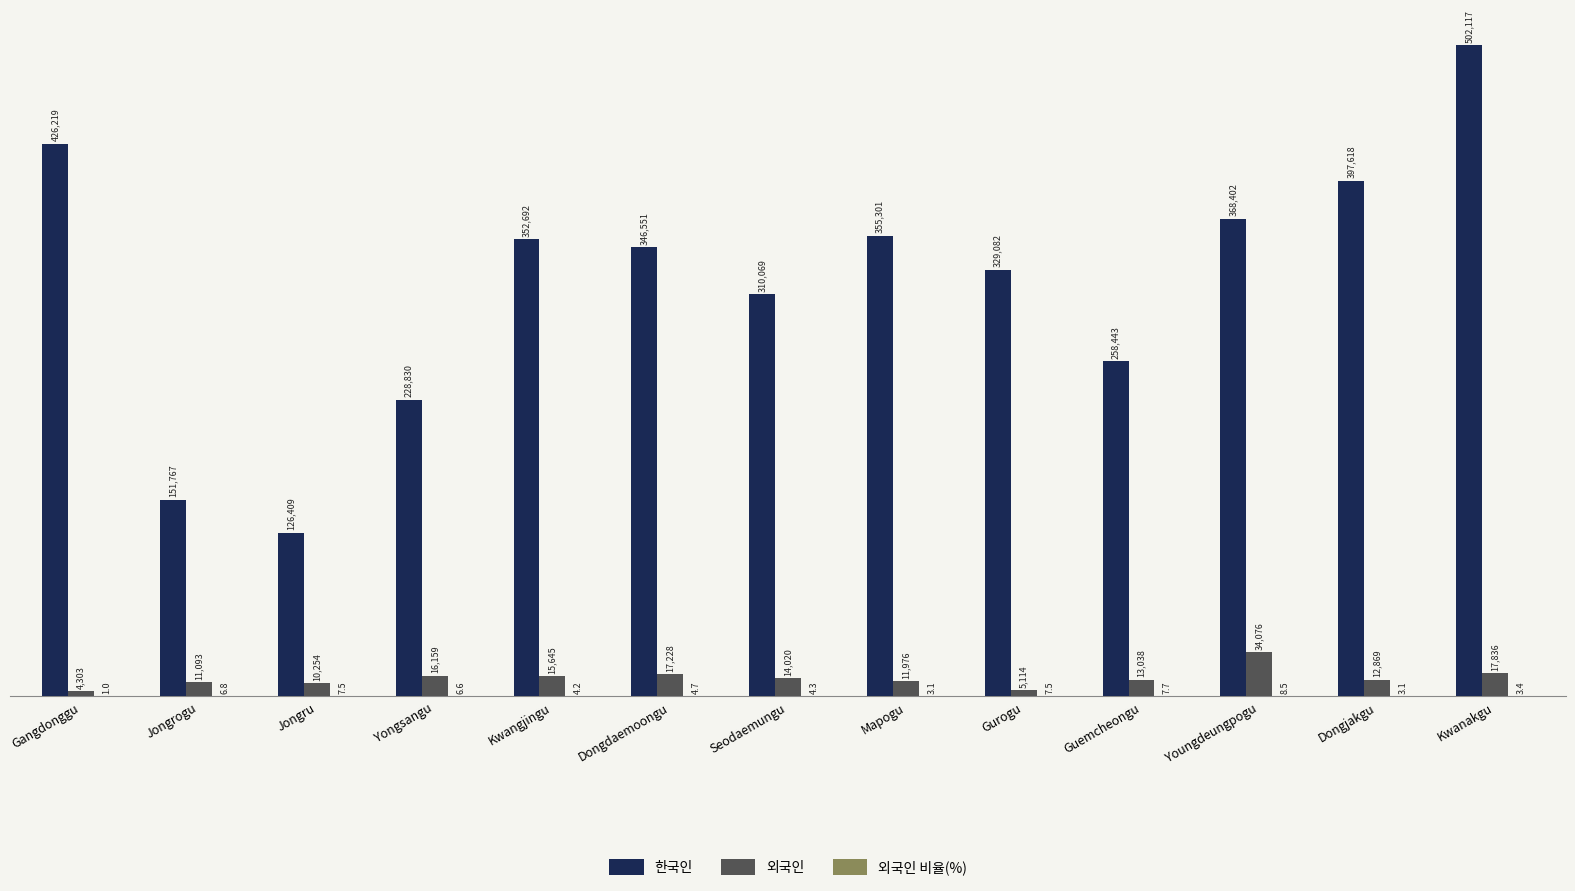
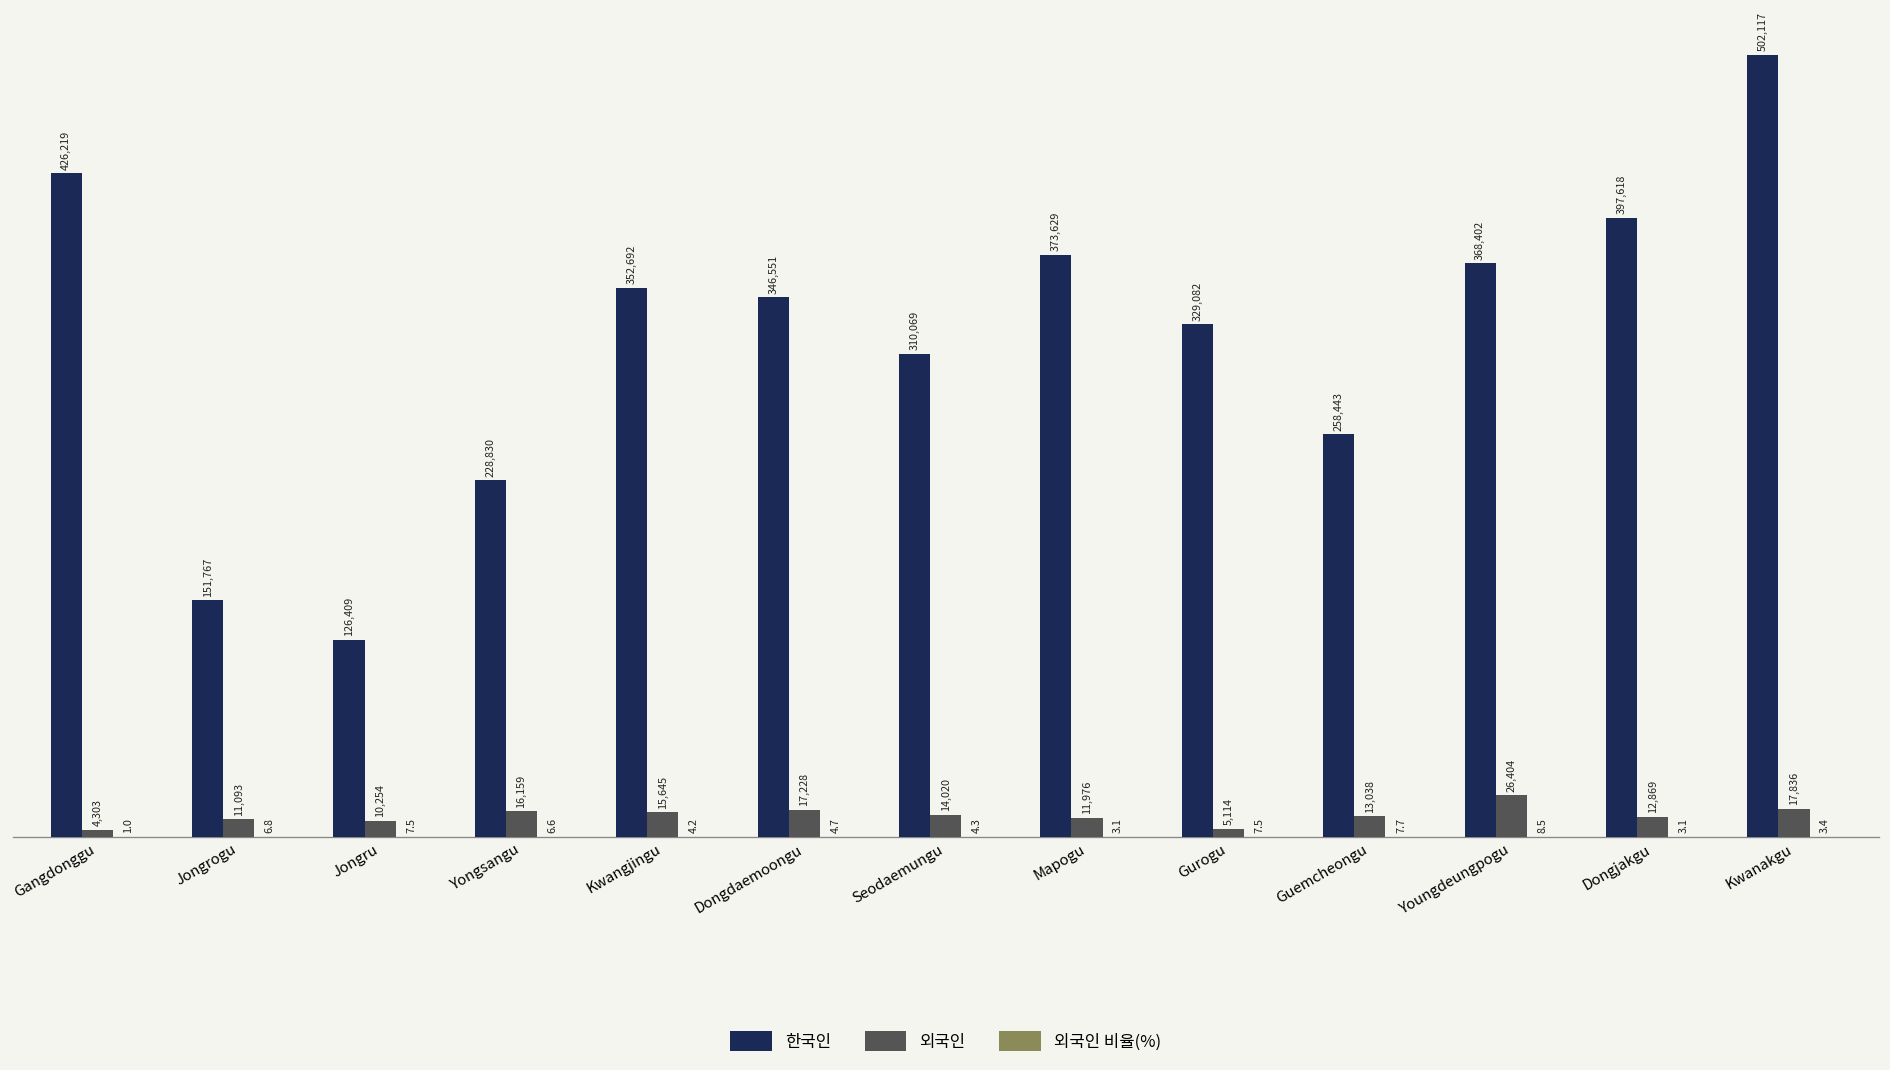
  {
    "한국인": {
      "Gangdonggu": "426,219",
      "Jongrogu": "151,767",
      "Jongru": "126,409",
      "Yongsangu": "228,830",
      "Kwangjingu": "352,692",
      "Dongdaemoongu": "346,551",
      "Seodaemungu": "310,069",
-     "Mapogu": "355,301",
+     "Mapogu": "373,629",
      "Gurogu": "329,082",
      "Guemcheongu": "258,443",
      "Youngdeungpogu": "368,402",
      "Dongjakgu": "397,618",
      "Kwanakgu": "502,117"
    },
    "외국인": {
      "Gangdonggu": "4,303",
      "Jongrogu": "11,093",
      "Jongru": "10,254",
      "Yongsangu": "16,159",
      "Kwangjingu": "15,645",
      "Dongdaemoongu": "17,228",
      "Seodaemungu": "14,020",
      "Mapogu": "11,976",
      "Gurogu": "5,114",
      "Guemcheongu": "13,038",
-     "Youngdeungpogu": "34,076",
+     "Youngdeungpogu": "26,404",
      "Dongjakgu": "12,869",
      "Kwanakgu": "17,836"
    },
    "외국인 비율(%)": {
      "Gangdonggu": "1.0",
      "Jongrogu": "6.8",
      "Jongru": "7.5",
      "Yongsangu": "6.6",
      "Kwangjingu": "4.2",
      "Dongdaemoongu": "4.7",
      "Seodaemungu": "4.3",
      "Mapogu": "3.1",
      "Gurogu": "7.5",
      "Guemcheongu": "7.7",
      "Youngdeungpogu": "8.5",
      "Dongjakgu": "3.1",
      "Kwanakgu": "3.4"
    }
  }
